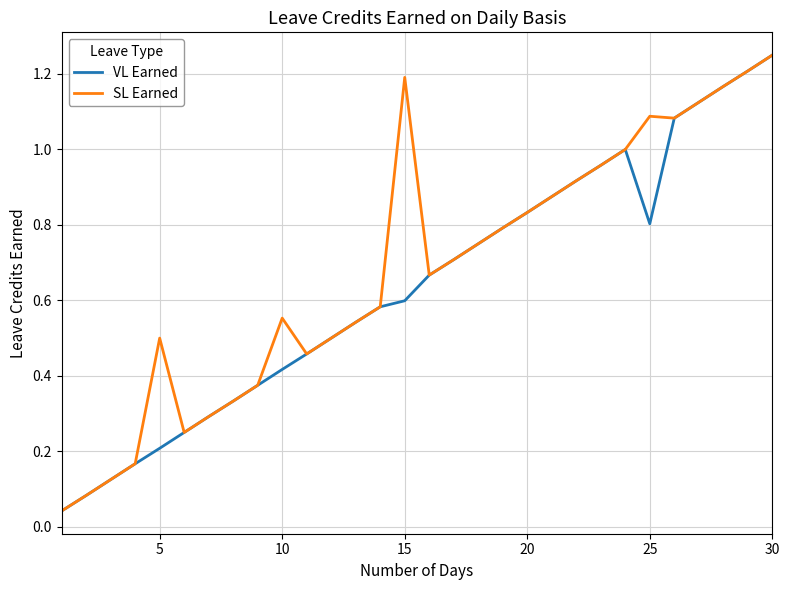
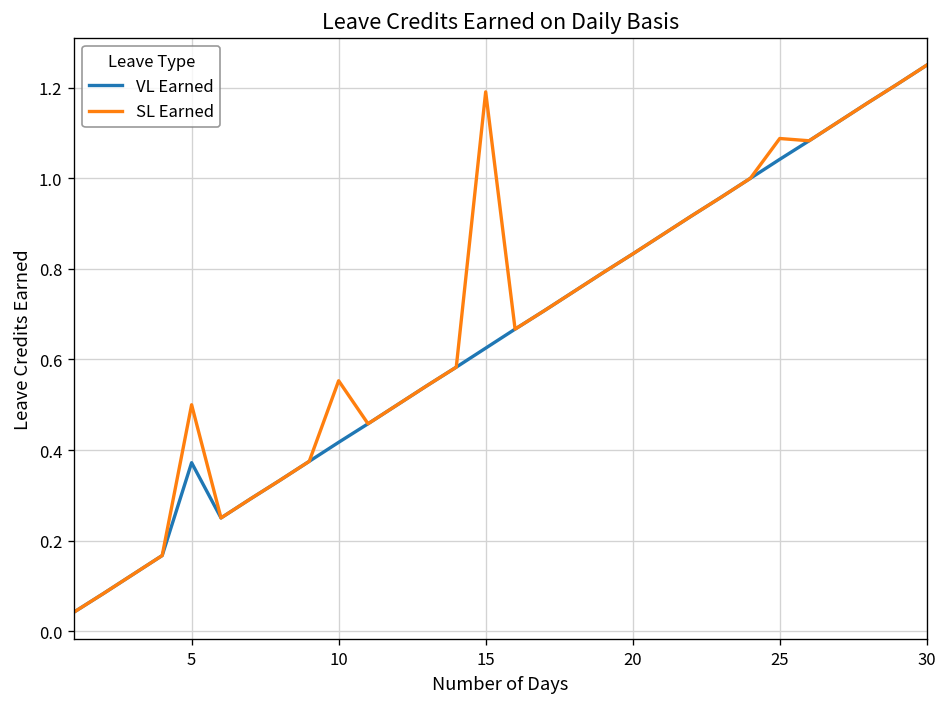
  {
    "VL Earned": {
-     "5": 0.21,
+     "5": 0.37,
      "10": 0.42,
-     "15": 0.60,
-     "25": 0.80
+     "15": 0.63,
+     "25": 1.04
    },
    "SL Earned": {
      "5": 0.50,
      "10": 0.55,
      "15": 1.19,
      "25": 1.09
    }
  }
